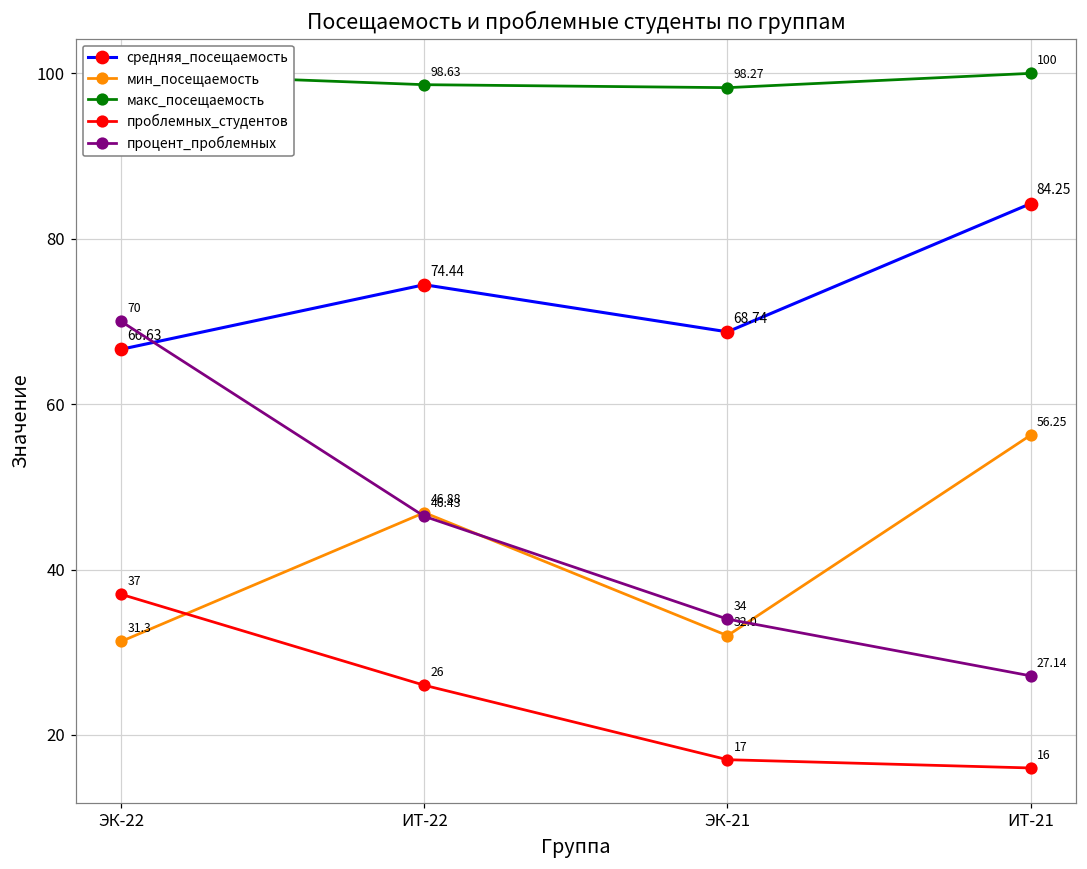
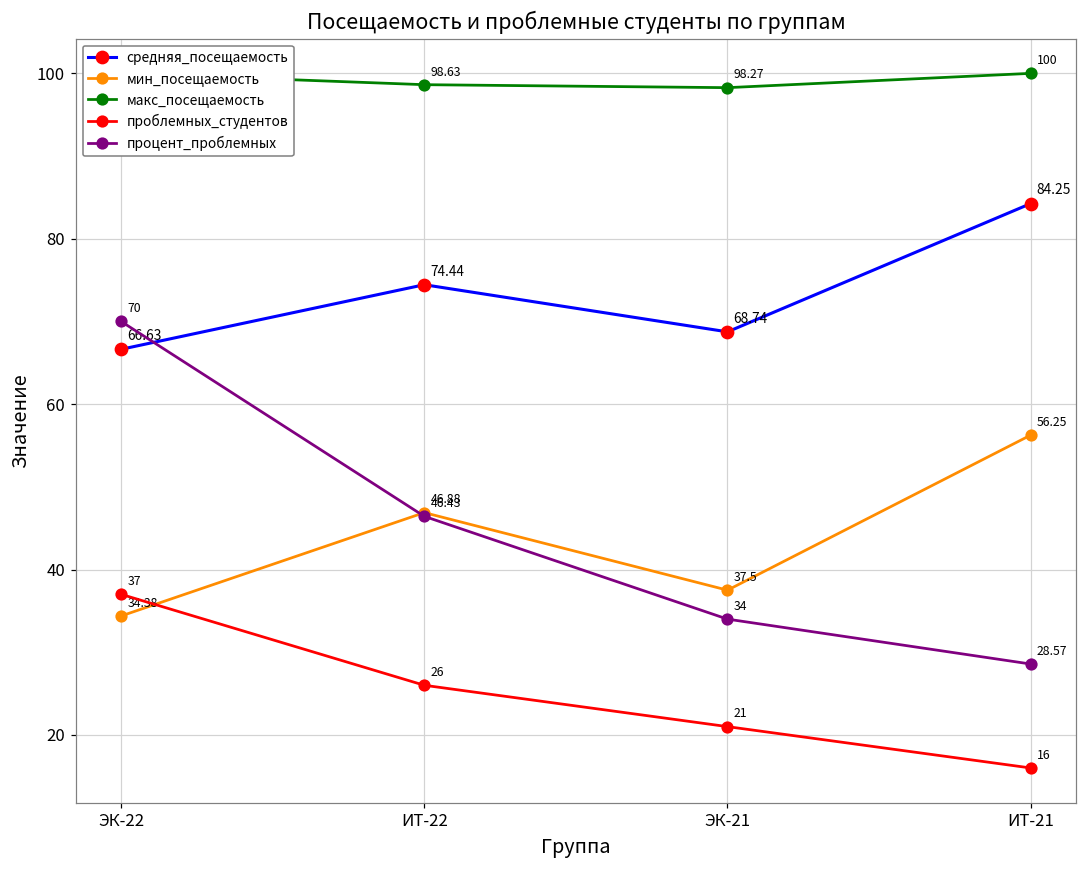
  {
    "средняя_посещаемость": {
      "ЭК-22": 66.63,
      "ИТ-22": 74.44,
      "ЭК-21": 68.74,
      "ИТ-21": 84.25
    },
    "мин_посещаемость": {
-     "ЭК-22": 31.3,
-     "ЭК-21": 32.0,
+     "ЭК-22": 34.38,
+     "ЭК-21": 37.5,
      "ИТ-21": 56.25
    },
    "макс_посещаемость": {
      "ИТ-22": 98.63,
      "ЭК-21": 98.27,
      "ИТ-21": 100
    },
    "проблемных_студентов": {
      "ЭК-22": 37,
      "ИТ-22": 26,
-     "ЭК-21": 17,
+     "ЭК-21": 21,
      "ИТ-21": 16
    },
    "процент_проблемных": {
      "ЭК-22": 70,
      "ЭК-21": 34,
-     "ИТ-21": 27.14
+     "ИТ-21": 28.57
    }
  }
